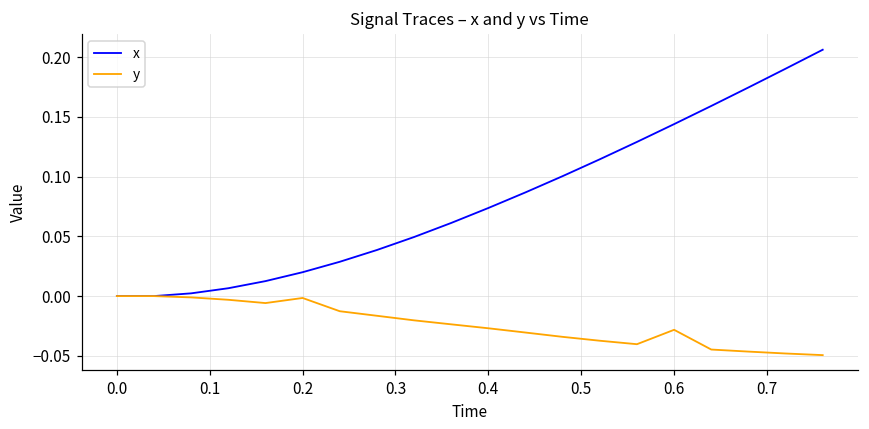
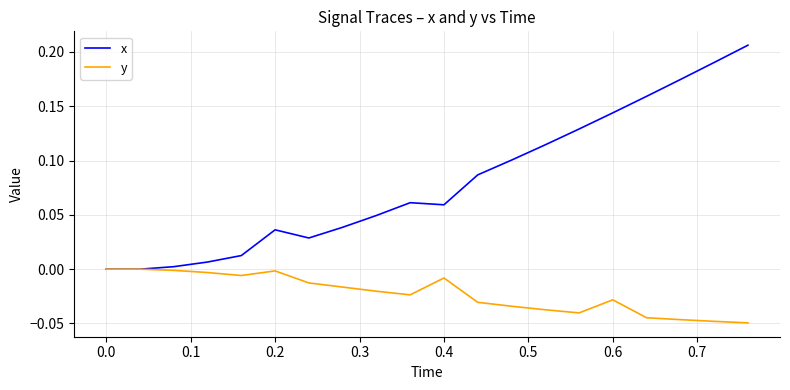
  {
    "x": {
-     "0.2": 0.020,
-     "0.4": 0.074,
+     "0.2": 0.036,
+     "0.4": 0.059,
      "0.6": 0.144
    },
    "y": {
      "0.2": -0.002,
-     "0.4": -0.027,
+     "0.4": -0.008,
      "0.6": -0.028
    }
  }
